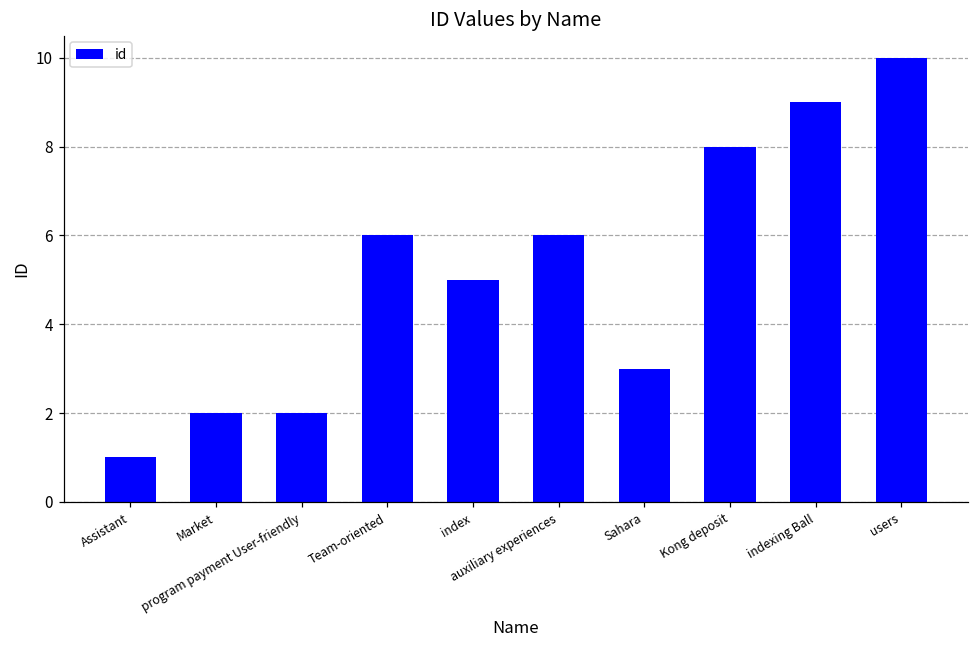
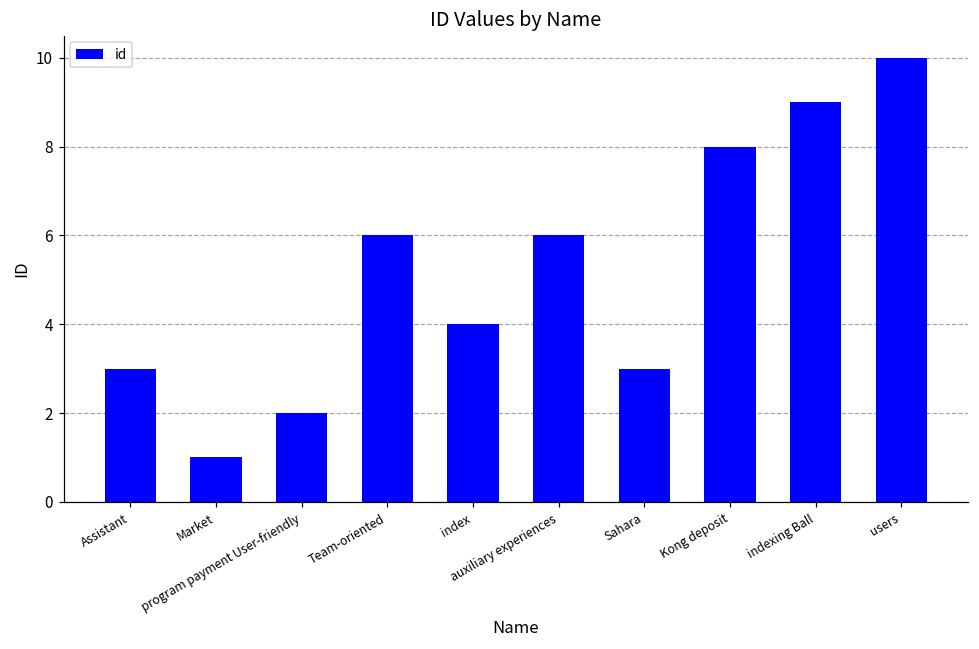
  {
-   "Assistant": 1,
-   "Market": 2,
+   "Assistant": 3,
+   "Market": 1,
    "program payment User-friendly": 2,
    "Team-oriented": 6,
-   "index": 5,
+   "index": 4,
    "auxiliary experiences": 6,
    "Sahara": 3,
    "Kong deposit": 8,
    "indexing Ball": 9,
    "users": 10
  }
